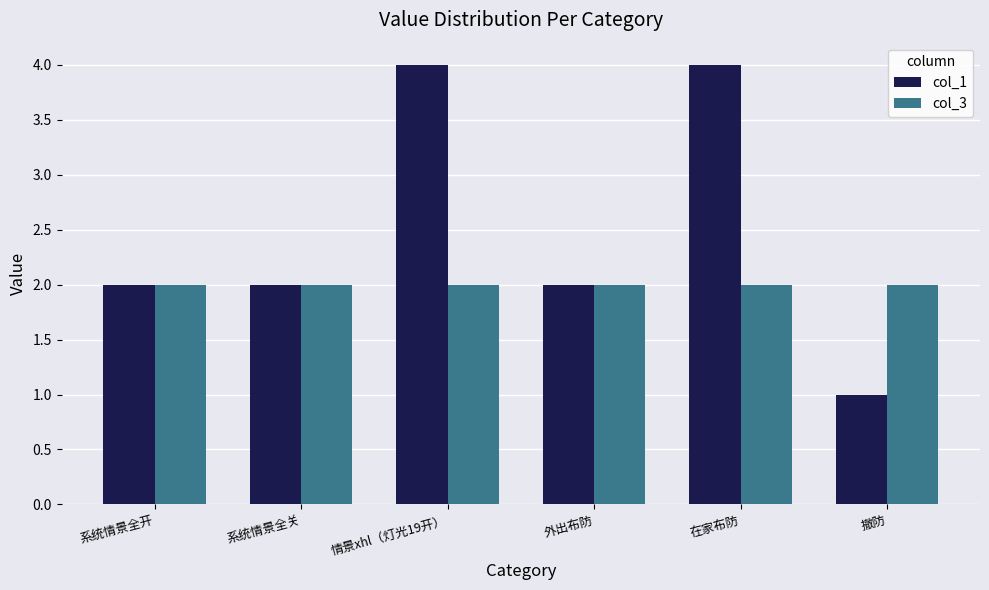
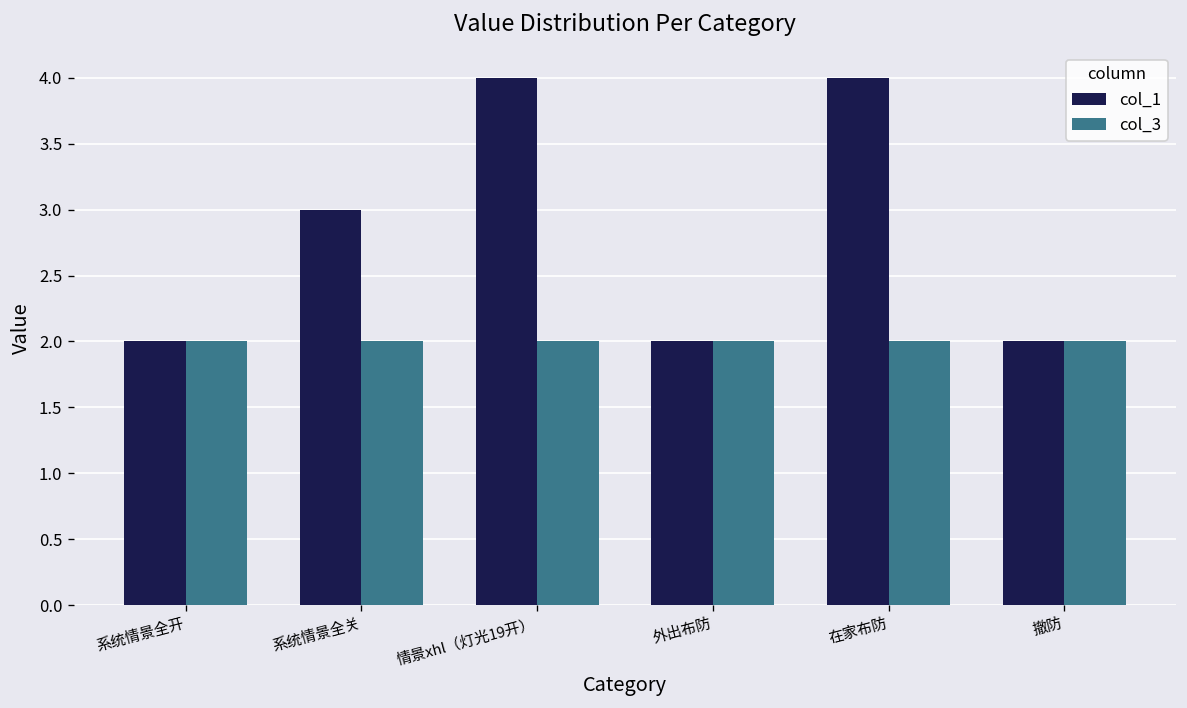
  {
    "col_1": {
      "系统情景全开": 2,
-     "系统情景全关": 2,
+     "系统情景全关": 3,
      "情景xhl（灯光19开）": 4,
      "外出布防": 2,
      "在家布防": 4,
-     "撤防": 1
+     "撤防": 2
    },
    "col_3": {
      "系统情景全开": 2,
      "系统情景全关": 2,
      "情景xhl（灯光19开）": 2,
      "外出布防": 2,
      "在家布防": 2,
      "撤防": 2
    }
  }
